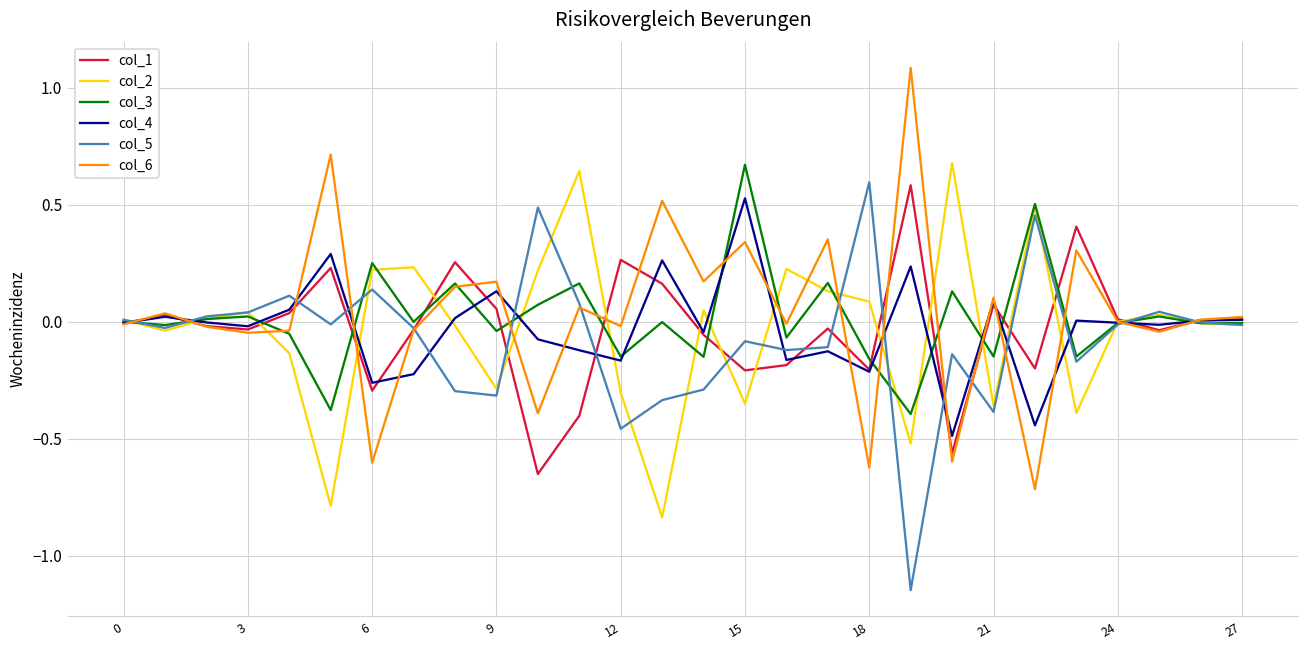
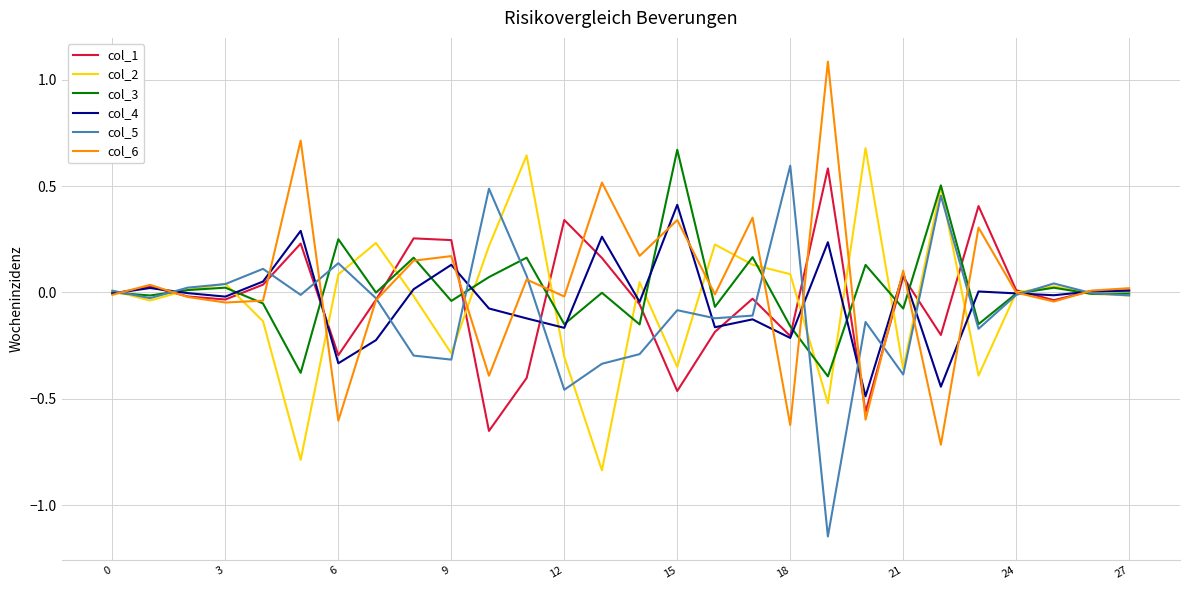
  {
    "col_1": {
      "3": -0.03,
      "6": -0.30,
-     "9": 0.05,
-     "12": 0.26,
-     "15": -0.21,
+     "9": 0.25,
+     "12": 0.34,
+     "15": -0.46,
      "21": 0.07
    },
    "col_2": {
-     "6": 0.22,
+     "6": 0.08,
      "9": -0.29,
      "12": -0.30,
      "15": -0.35,
      "18": 0.09,
      "21": -0.36
    },
    "col_3": {
      "3": 0.02,
      "6": 0.25,
      "9": -0.04,
      "12": -0.15,
      "15": 0.67,
      "18": -0.16,
-     "21": -0.15
+     "21": -0.08
    },
    "col_4": {
      "3": -0.02,
-     "6": -0.26,
+     "6": -0.33,
      "9": 0.13,
      "12": -0.17,
-     "15": 0.53,
+     "15": 0.41,
      "21": 0.09
    },
    "col_5": {
      "6": 0.14,
      "9": -0.32,
      "12": -0.46,
      "15": -0.08,
      "18": 0.60,
      "21": -0.39
    },
    "col_6": {
      "3": -0.05,
      "6": -0.60,
      "9": 0.17,
      "12": -0.02,
      "15": 0.34,
      "18": -0.62,
      "21": 0.10
    }
  }
